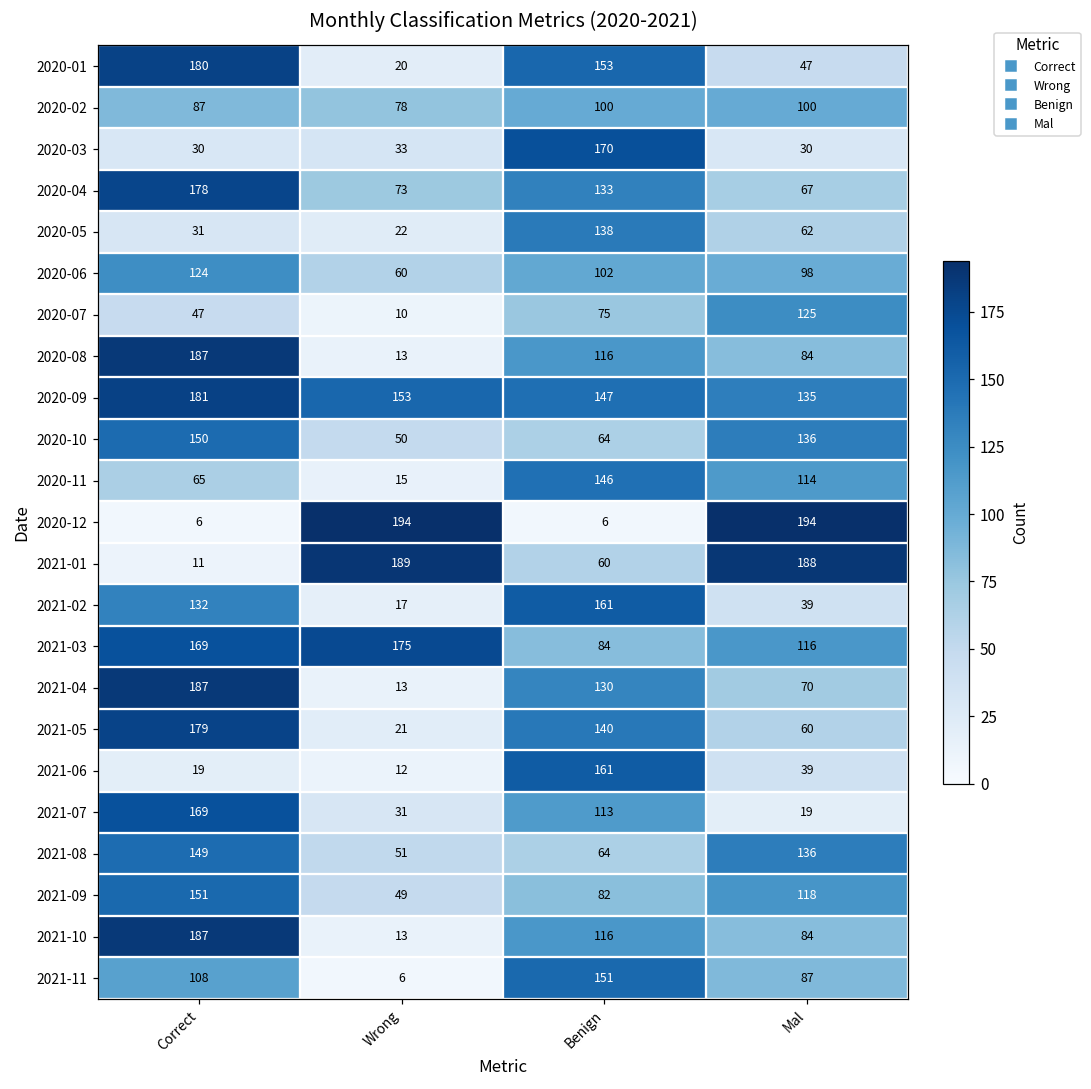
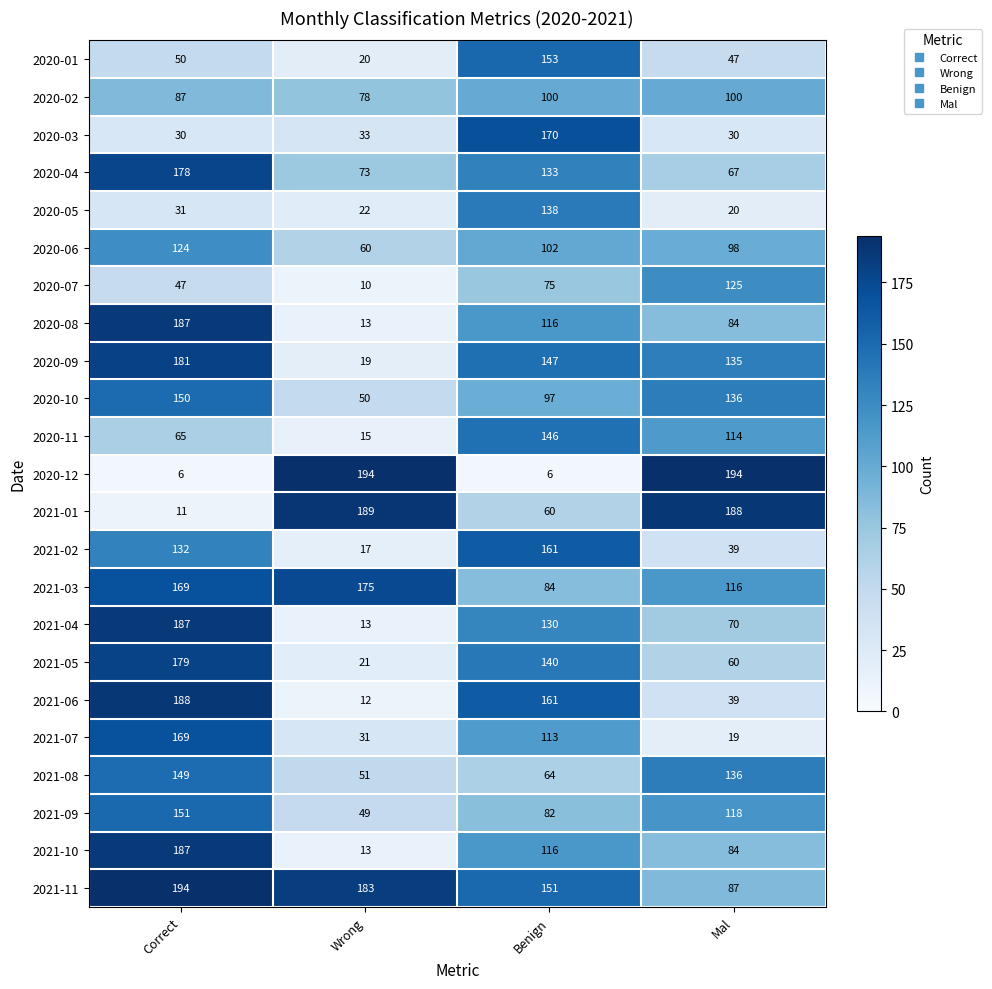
  {
    "2020-01": {
-     "Correct": 180,
+     "Correct": 50,
      "Wrong": 20,
      "Benign": 153,
      "Mal": 47
    },
    "2020-02": {
      "Correct": 87,
      "Wrong": 78,
      "Benign": 100,
      "Mal": 100
    },
    "2020-03": {
      "Correct": 30,
      "Wrong": 33,
      "Benign": 170,
      "Mal": 30
    },
    "2020-04": {
      "Correct": 178,
      "Wrong": 73,
      "Benign": 133,
      "Mal": 67
    },
    "2020-05": {
      "Correct": 31,
      "Wrong": 22,
      "Benign": 138,
-     "Mal": 62
+     "Mal": 20
    },
    "2020-06": {
      "Correct": 124,
      "Wrong": 60,
      "Benign": 102,
      "Mal": 98
    },
    "2020-07": {
      "Correct": 47,
      "Wrong": 10,
      "Benign": 75,
      "Mal": 125
    },
    "2020-08": {
      "Correct": 187,
      "Wrong": 13,
      "Benign": 116,
      "Mal": 84
    },
    "2020-09": {
      "Correct": 181,
-     "Wrong": 153,
+     "Wrong": 19,
      "Benign": 147,
      "Mal": 135
    },
    "2020-10": {
      "Correct": 150,
      "Wrong": 50,
-     "Benign": 64,
+     "Benign": 97,
      "Mal": 136
    },
    "2020-11": {
      "Correct": 65,
      "Wrong": 15,
      "Benign": 146,
      "Mal": 114
    },
    "2020-12": {
      "Correct": 6,
      "Wrong": 194,
      "Benign": 6,
      "Mal": 194
    },
    "2021-01": {
      "Correct": 11,
      "Wrong": 189,
      "Benign": 60,
      "Mal": 188
    },
    "2021-02": {
      "Correct": 132,
      "Wrong": 17,
      "Benign": 161,
      "Mal": 39
    },
    "2021-03": {
      "Correct": 169,
      "Wrong": 175,
      "Benign": 84,
      "Mal": 116
    },
    "2021-04": {
      "Correct": 187,
      "Wrong": 13,
      "Benign": 130,
      "Mal": 70
    },
    "2021-05": {
      "Correct": 179,
      "Wrong": 21,
      "Benign": 140,
      "Mal": 60
    },
    "2021-06": {
-     "Correct": 19,
+     "Correct": 188,
      "Wrong": 12,
      "Benign": 161,
      "Mal": 39
    },
    "2021-07": {
      "Correct": 169,
      "Wrong": 31,
      "Benign": 113,
      "Mal": 19
    },
    "2021-08": {
      "Correct": 149,
      "Wrong": 51,
      "Benign": 64,
      "Mal": 136
    },
    "2021-09": {
      "Correct": 151,
      "Wrong": 49,
      "Benign": 82,
      "Mal": 118
    },
    "2021-10": {
      "Correct": 187,
      "Wrong": 13,
      "Benign": 116,
      "Mal": 84
    },
    "2021-11": {
-     "Correct": 108,
-     "Wrong": 6,
+     "Correct": 194,
+     "Wrong": 183,
      "Benign": 151,
      "Mal": 87
    }
  }
